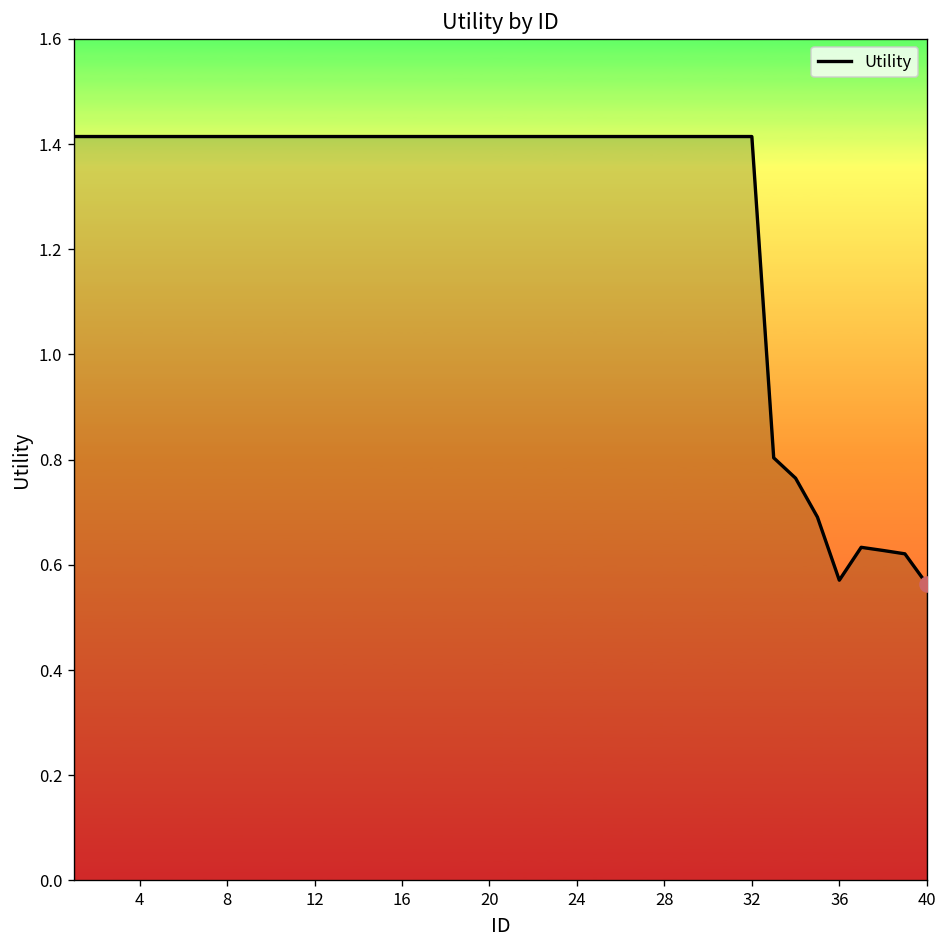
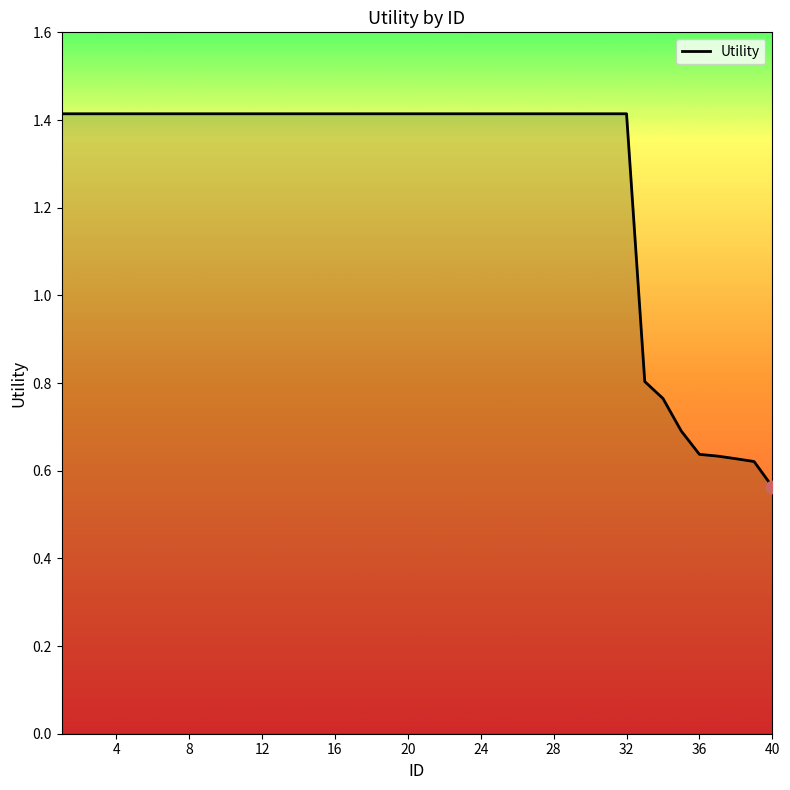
  {
    "Utility": {
      "4": 1.41,
      "8": 1.41,
      "12": 1.41,
      "16": 1.41,
      "20": 1.41,
      "24": 1.41,
      "28": 1.41,
      "32": 1.41,
-     "36": 0.57
+     "36": 0.64
    }
  }
